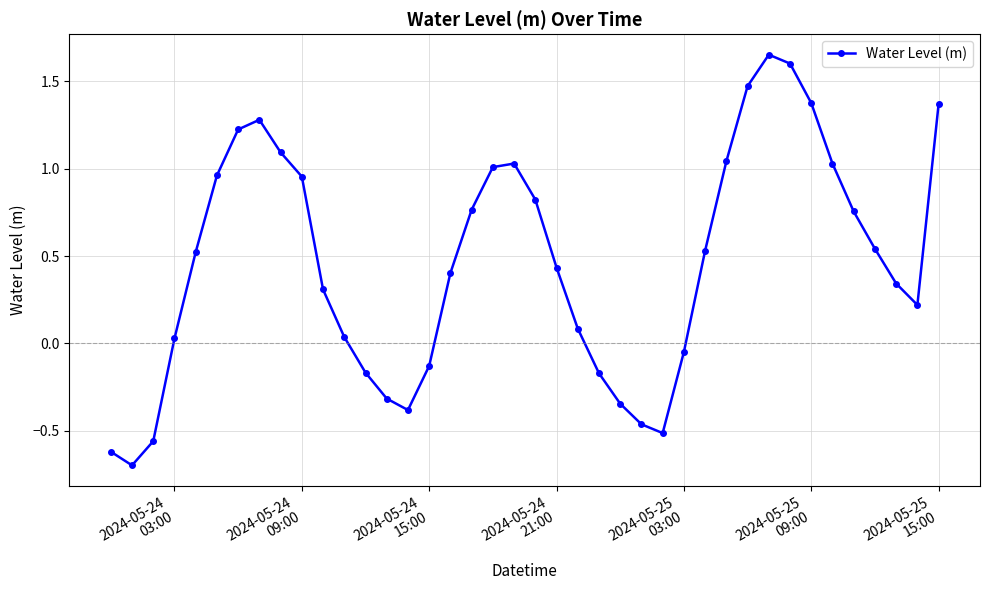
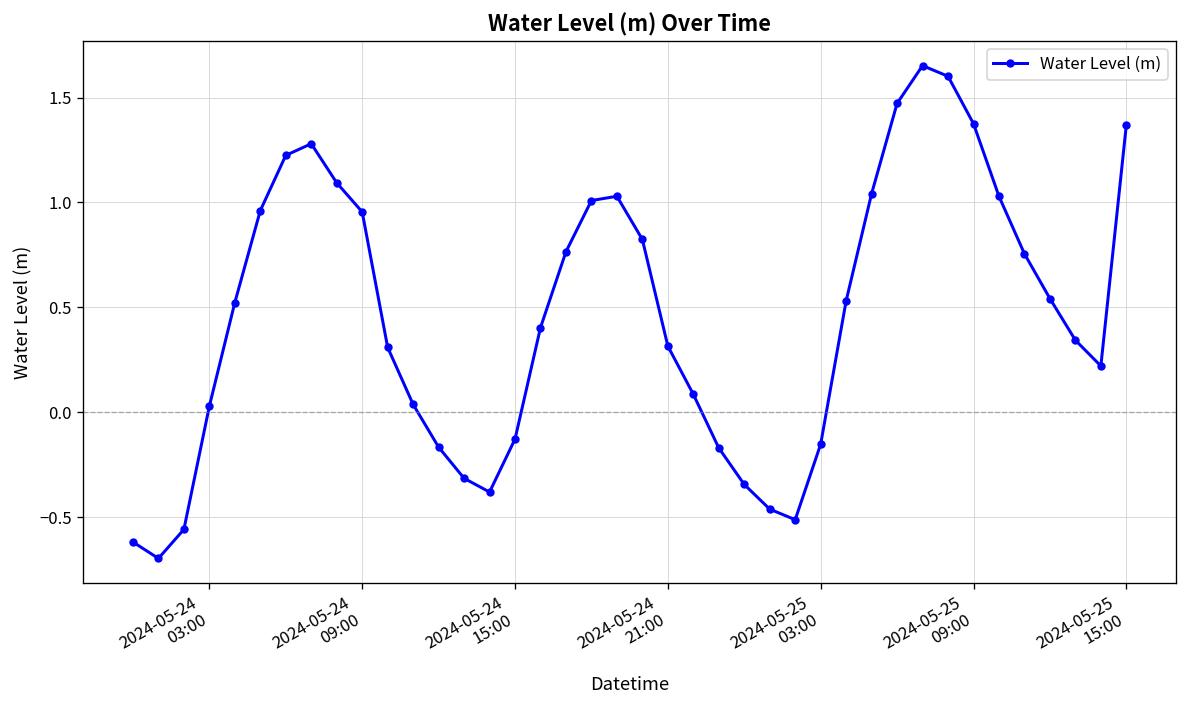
  {
    "2024-05-24 03:00": 0.03,
    "2024-05-24 09:00": 0.95,
    "2024-05-24 15:00": -0.13,
-   "2024-05-24 21:00": 0.43,
-   "2024-05-25 03:00": -0.05,
+   "2024-05-24 21:00": 0.31,
+   "2024-05-25 03:00": -0.15,
    "2024-05-25 09:00": 1.38,
    "2024-05-25 15:00": 1.37
  }
